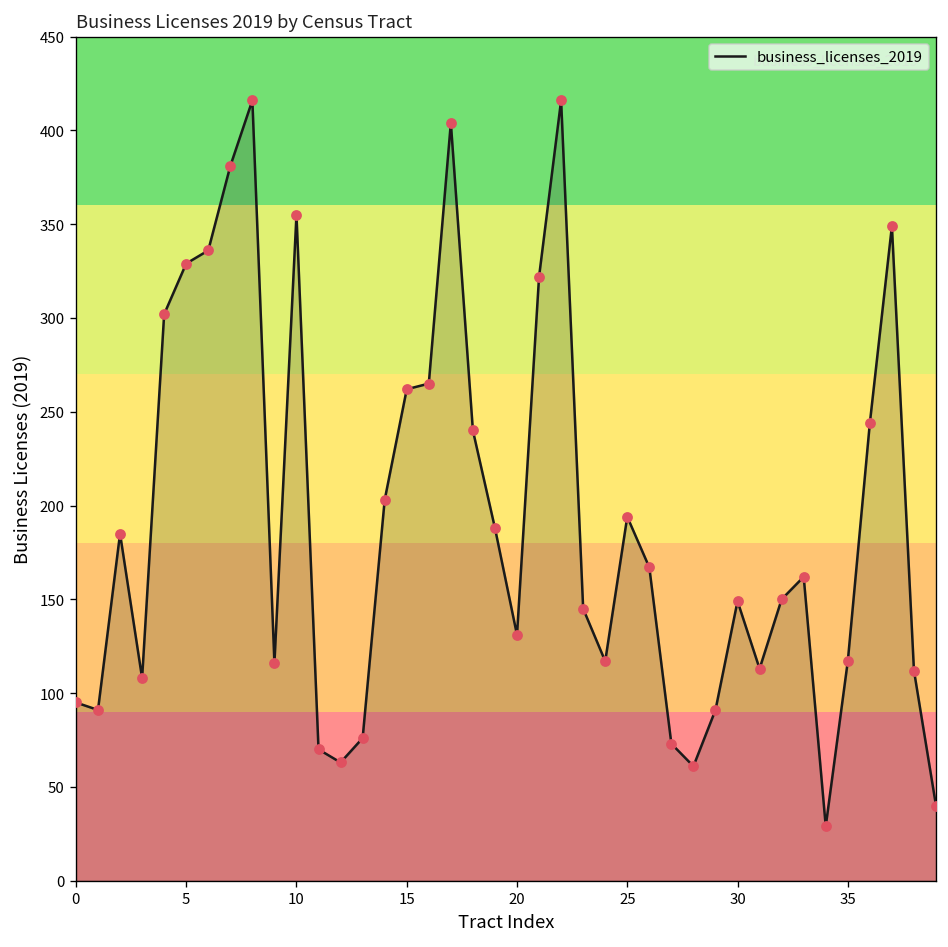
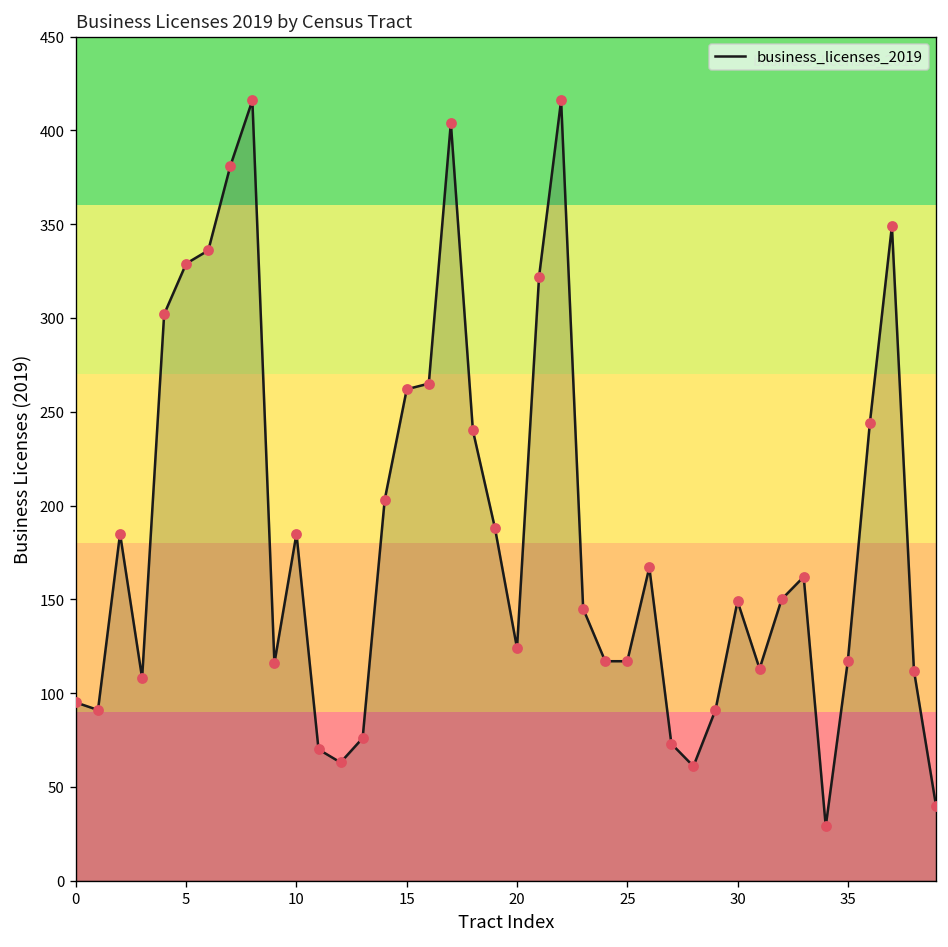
  {
    "0": 95,
    "5": 329,
-   "10": 355,
+   "10": 185,
    "15": 262,
-   "20": 131,
-   "25": 194,
+   "20": 124,
+   "25": 117,
    "30": 149,
    "35": 117
  }
